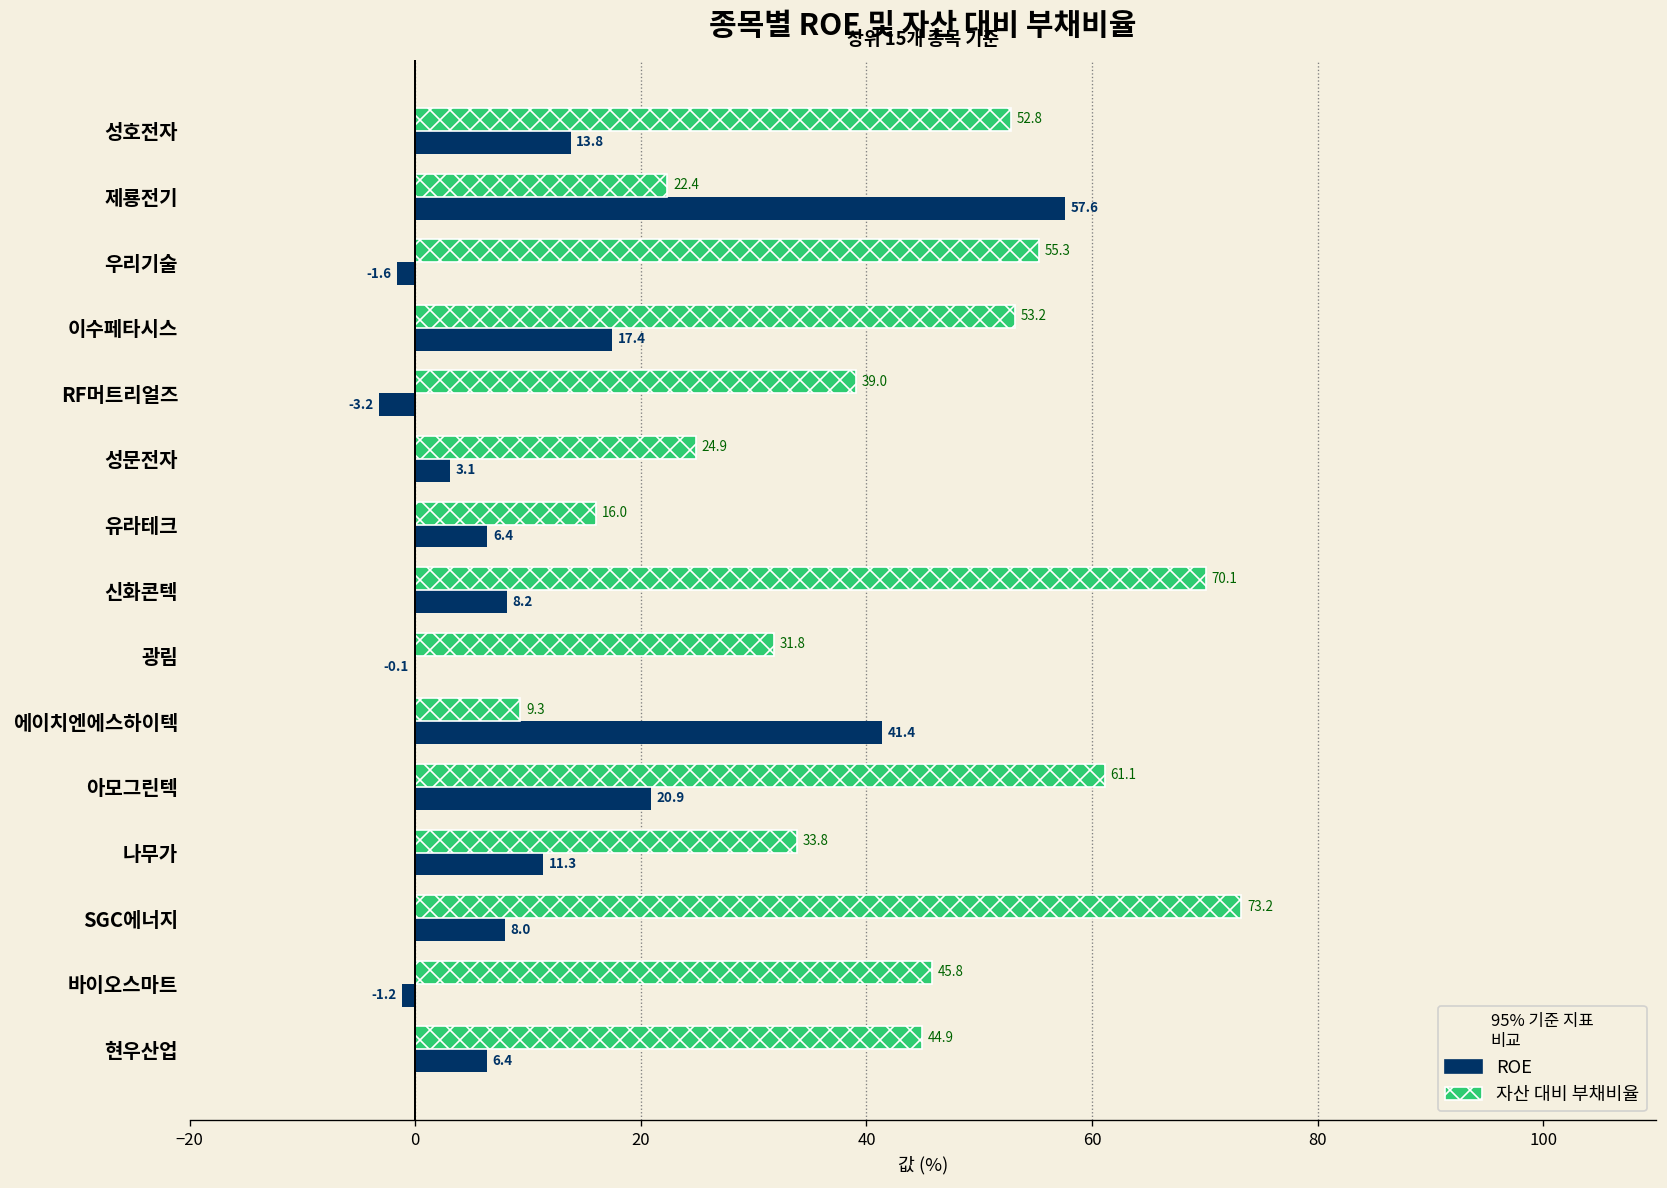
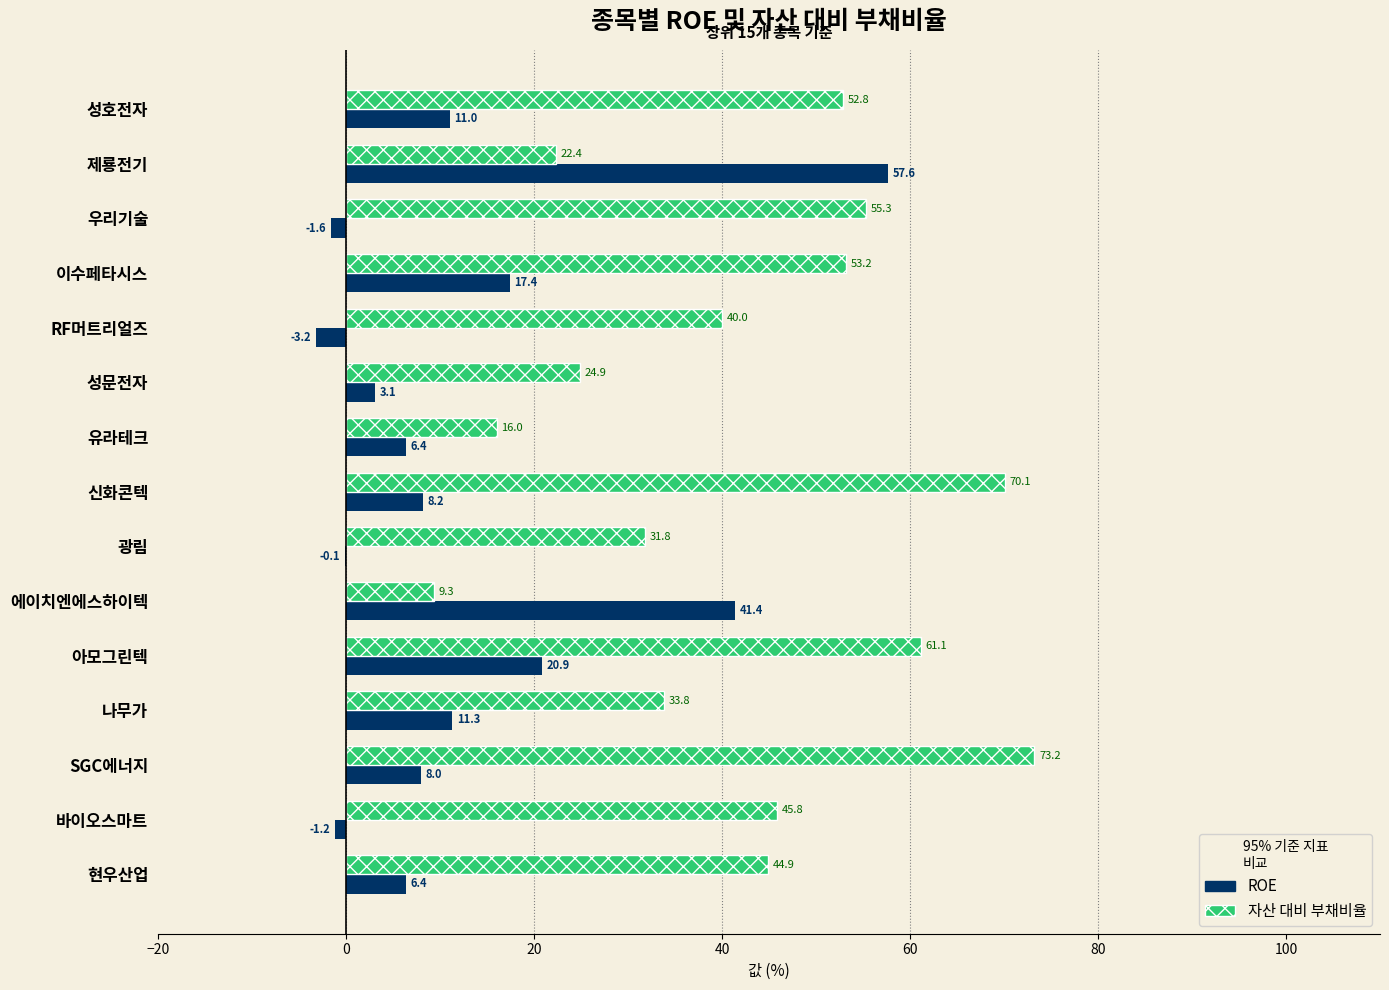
  {
    "ROE": {
-     "성호전자": 13.8,
+     "성호전자": 11.0,
      "제룡전기": 57.6,
      "우리기술": -1.6,
      "이수페타시스": 17.4,
      "RF머트리얼즈": -3.2,
      "성문전자": 3.1,
      "유라테크": 6.4,
      "신화콘텍": 8.2,
      "광림": -0.1,
      "에이치엔에스하이텍": 41.4,
      "아모그린텍": 20.9,
      "나무가": 11.3,
      "SGC에너지": 8.0,
      "바이오스마트": -1.2,
      "현우산업": 6.4
    },
    "자산 대비 부채비율": {
      "성호전자": 52.8,
      "제룡전기": 22.4,
      "우리기술": 55.3,
      "이수페타시스": 53.2,
-     "RF머트리얼즈": 39.0,
+     "RF머트리얼즈": 40.0,
      "성문전자": 24.9,
      "유라테크": 16.0,
      "신화콘텍": 70.1,
      "광림": 31.8,
      "에이치엔에스하이텍": 9.3,
      "아모그린텍": 61.1,
      "나무가": 33.8,
      "SGC에너지": 73.2,
      "바이오스마트": 45.8,
      "현우산업": 44.9
    }
  }
